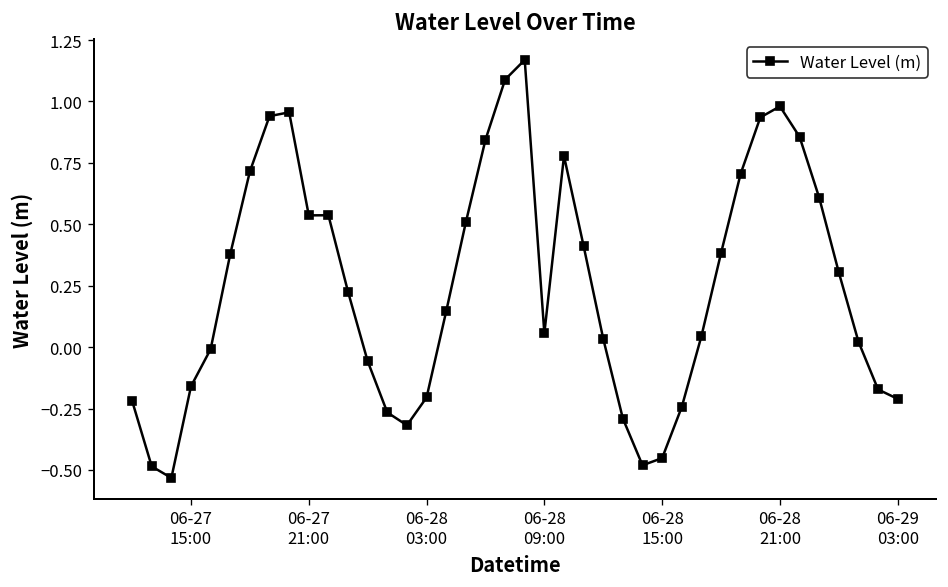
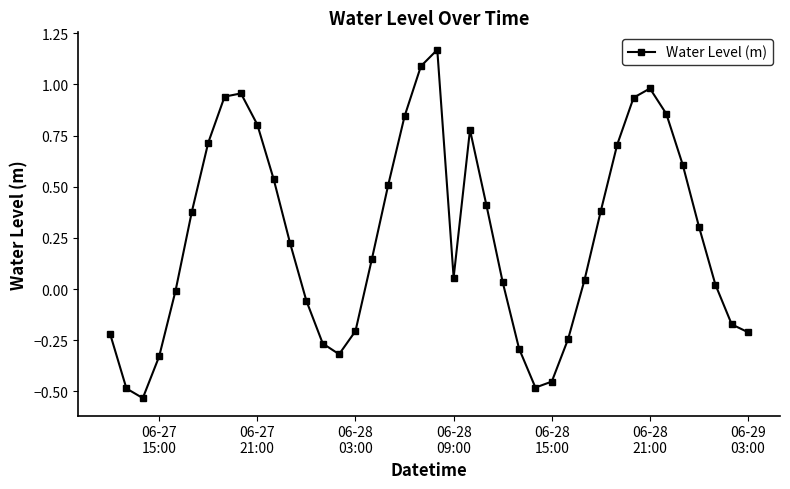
  {
-   "06-27 15:00": -0.16,
-   "06-27 21:00": 0.54,
+   "06-27 15:00": -0.33,
+   "06-27 21:00": 0.80,
    "06-28 03:00": -0.20,
    "06-28 09:00": 0.06,
    "06-28 15:00": -0.45,
    "06-28 21:00": 0.98,
    "06-29 03:00": -0.21
  }
